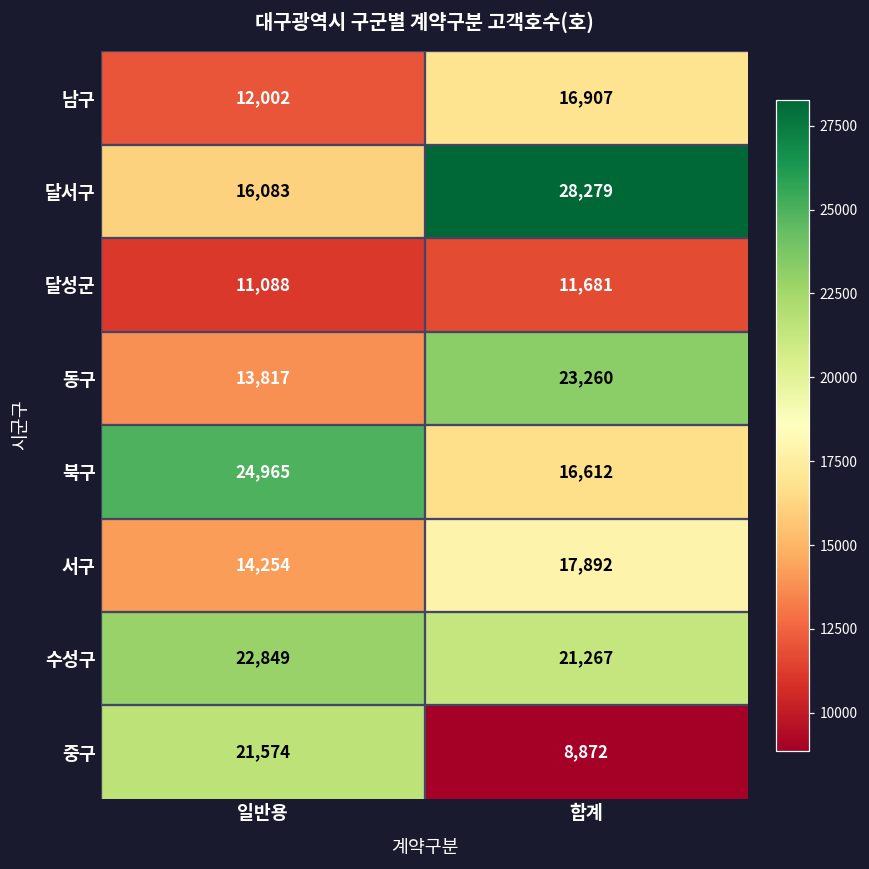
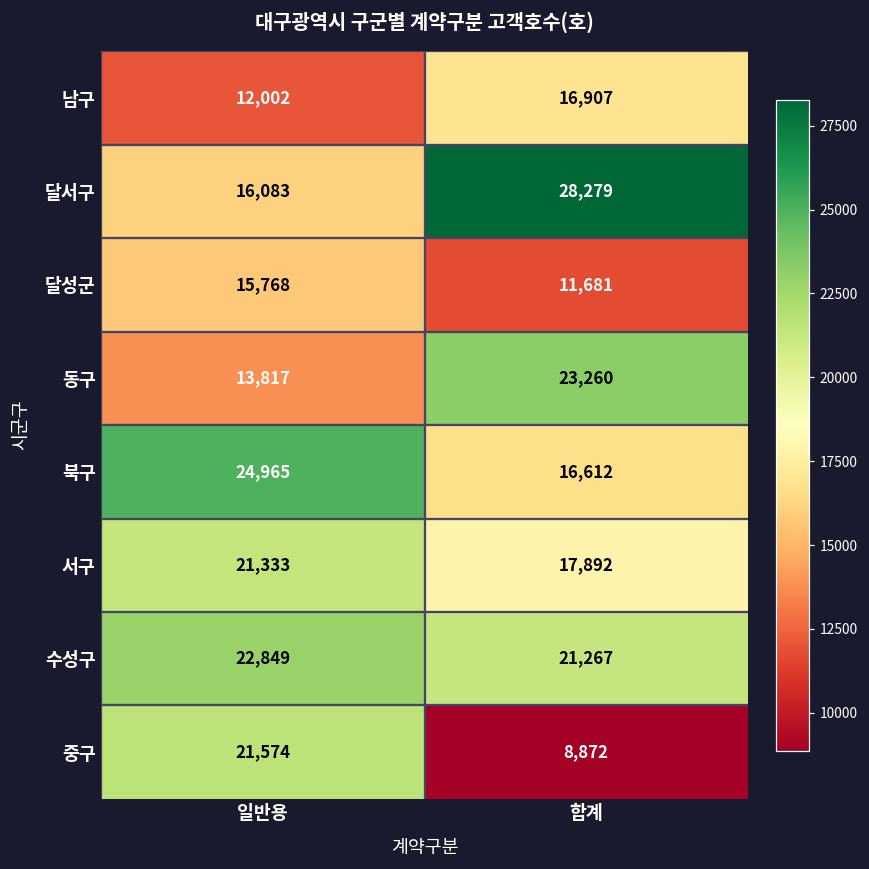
  {
    "남구": {
      "일반용": "12,002",
      "합계": "16,907"
    },
    "달서구": {
      "일반용": "16,083",
      "합계": "28,279"
    },
    "달성군": {
-     "일반용": "11,088",
+     "일반용": "15,768",
      "합계": "11,681"
    },
    "동구": {
      "일반용": "13,817",
      "합계": "23,260"
    },
    "북구": {
      "일반용": "24,965",
      "합계": "16,612"
    },
    "서구": {
-     "일반용": "14,254",
+     "일반용": "21,333",
      "합계": "17,892"
    },
    "수성구": {
      "일반용": "22,849",
      "합계": "21,267"
    },
    "중구": {
      "일반용": "21,574",
      "합계": "8,872"
    }
  }
